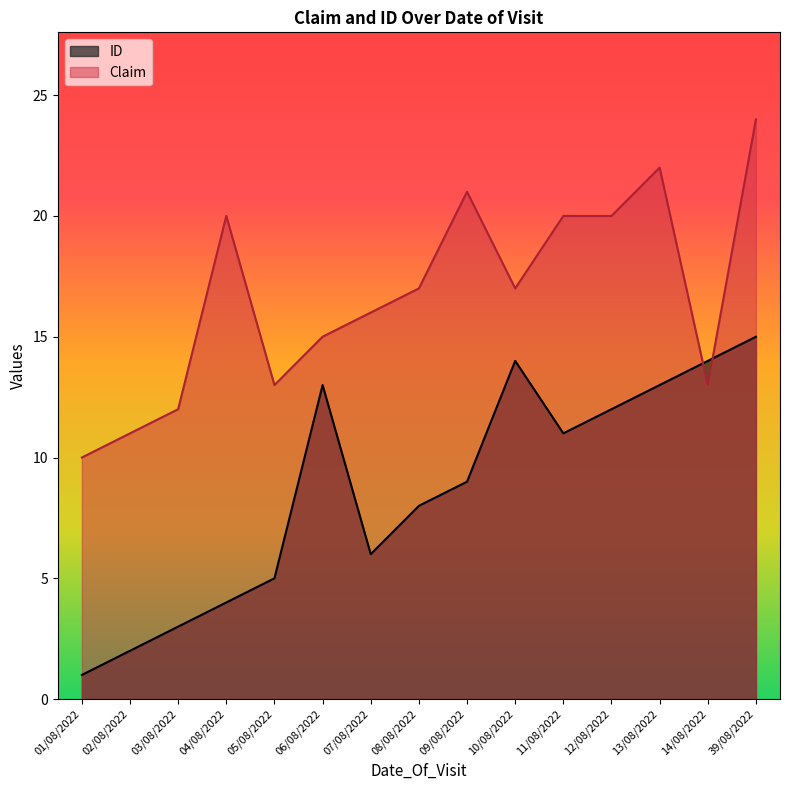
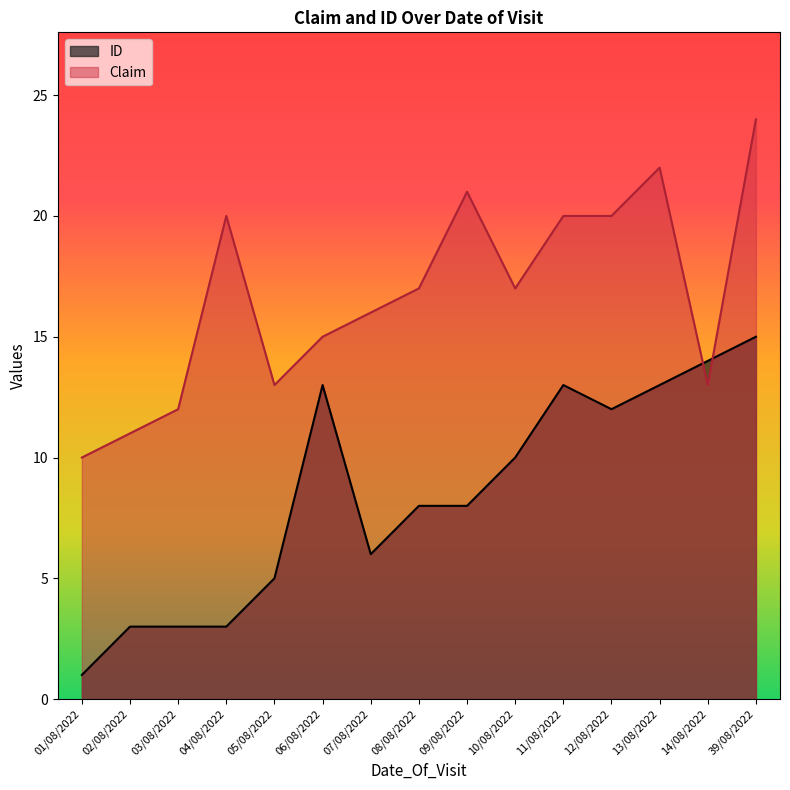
  {
    "ID": {
      "01/08/2022": 1,
-     "02/08/2022": 2,
+     "02/08/2022": 3,
      "03/08/2022": 3,
-     "04/08/2022": 4,
+     "04/08/2022": 3,
      "05/08/2022": 5,
      "06/08/2022": 13,
      "07/08/2022": 6,
      "08/08/2022": 8,
-     "09/08/2022": 9,
-     "10/08/2022": 14,
-     "11/08/2022": 11,
+     "09/08/2022": 8,
+     "10/08/2022": 10,
+     "11/08/2022": 13,
      "12/08/2022": 12,
      "13/08/2022": 13,
      "14/08/2022": 14,
      "39/08/2022": 15
    },
    "Claim": {
      "01/08/2022": 10,
      "02/08/2022": 11,
      "03/08/2022": 12,
      "04/08/2022": 20,
      "05/08/2022": 13,
      "06/08/2022": 15,
      "07/08/2022": 16,
      "08/08/2022": 17,
      "09/08/2022": 21,
      "10/08/2022": 17,
      "11/08/2022": 20,
      "12/08/2022": 20,
      "13/08/2022": 22,
      "14/08/2022": 13,
      "39/08/2022": 24
    }
  }
